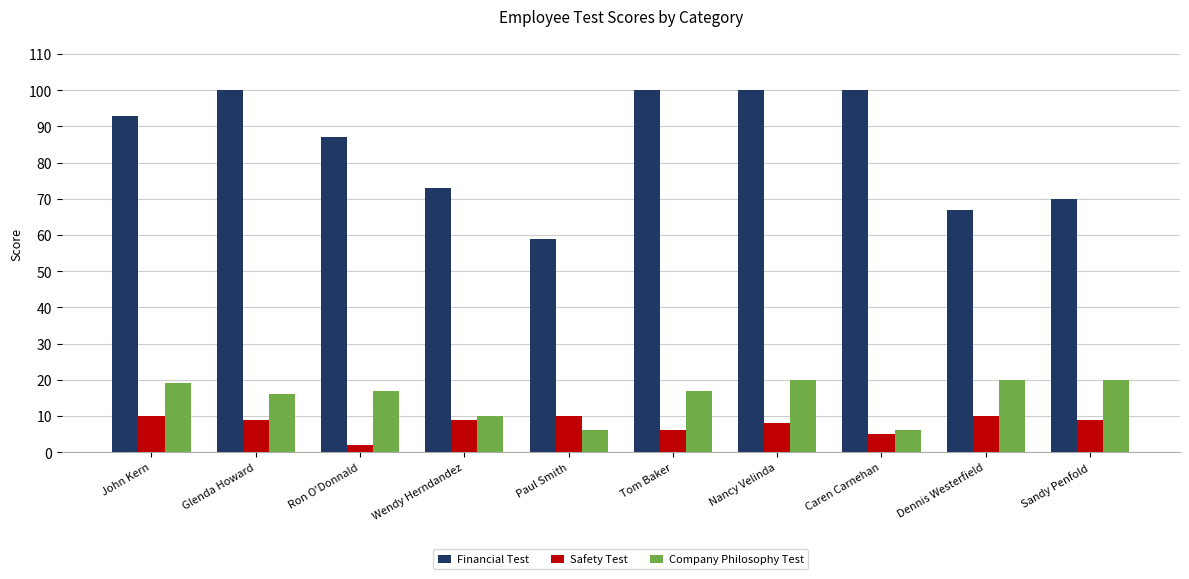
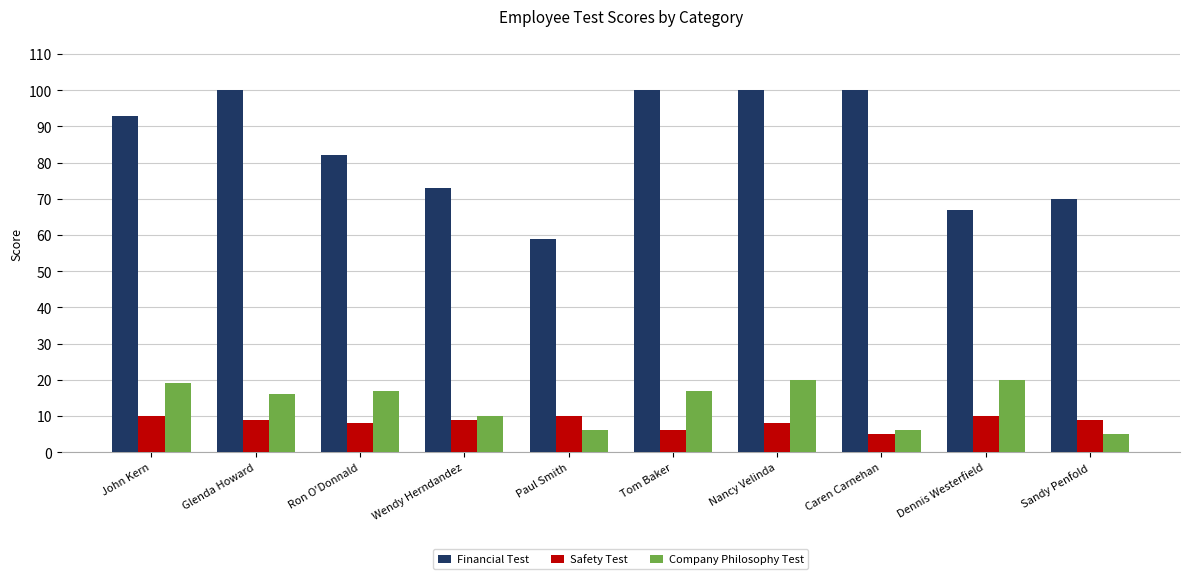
  {
    "Financial Test": {
      "John Kern": 93,
      "Glenda Howard": 100,
-     "Ron O'Donnald": 87,
+     "Ron O'Donnald": 82,
      "Wendy Herndandez": 73,
      "Paul Smith": 59,
      "Tom Baker": 100,
      "Nancy Velinda": 100,
      "Caren Carnehan": 100,
      "Dennis Westerfield": 67,
      "Sandy Penfold": 70
    },
    "Safety Test": {
      "John Kern": 10,
      "Glenda Howard": 9,
-     "Ron O'Donnald": 2,
+     "Ron O'Donnald": 8,
      "Wendy Herndandez": 9,
      "Paul Smith": 10,
      "Tom Baker": 6,
      "Nancy Velinda": 8,
      "Caren Carnehan": 5,
      "Dennis Westerfield": 10,
      "Sandy Penfold": 9
    },
    "Company Philosophy Test": {
      "John Kern": 19,
      "Glenda Howard": 16,
      "Ron O'Donnald": 17,
      "Wendy Herndandez": 10,
      "Paul Smith": 6,
      "Tom Baker": 17,
      "Nancy Velinda": 20,
      "Caren Carnehan": 6,
      "Dennis Westerfield": 20,
-     "Sandy Penfold": 20
+     "Sandy Penfold": 5
    }
  }
